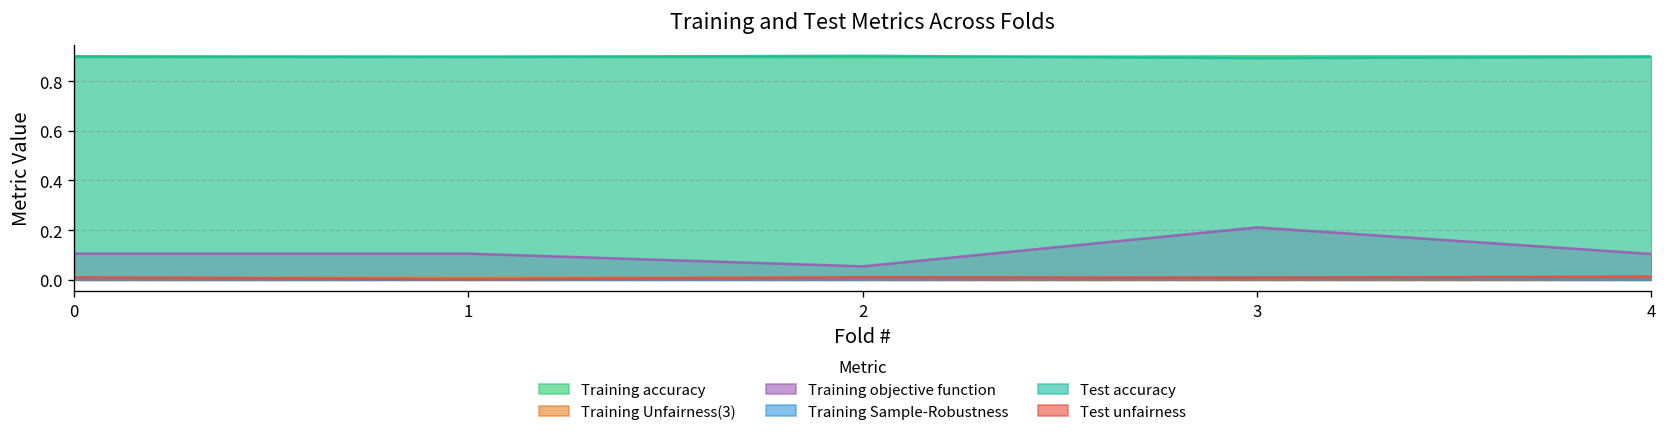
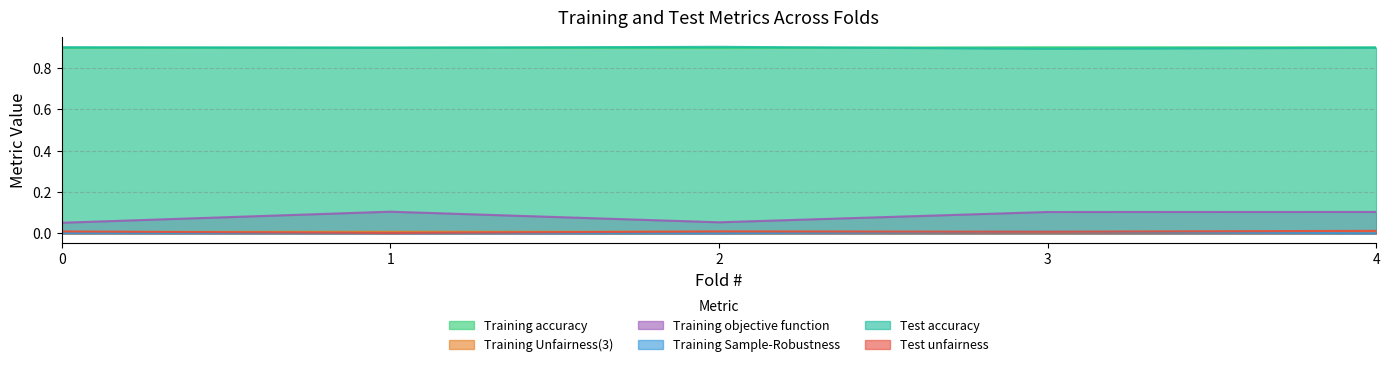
  {
    "Training objective function": {
-     "0": 0.11,
+     "0": 0.05,
      "1": 0.11,
      "2": 0.05,
-     "3": 0.21,
+     "3": 0.10,
      "4": 0.10
    }
  }
